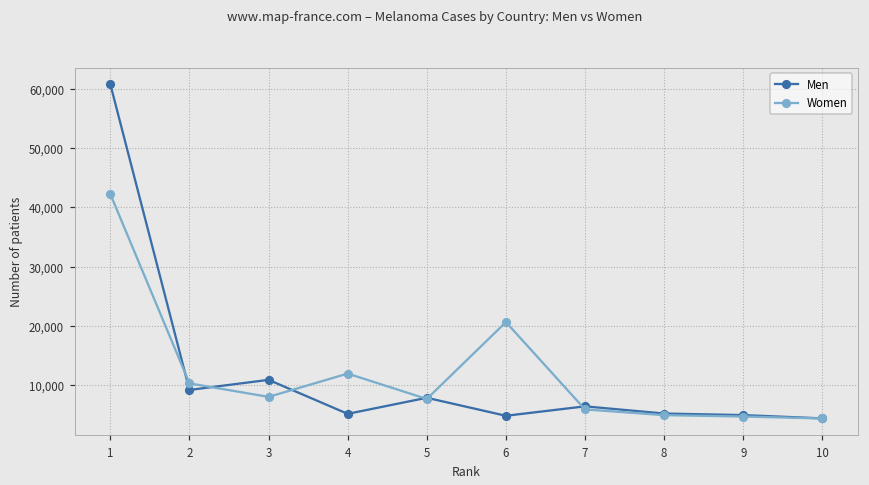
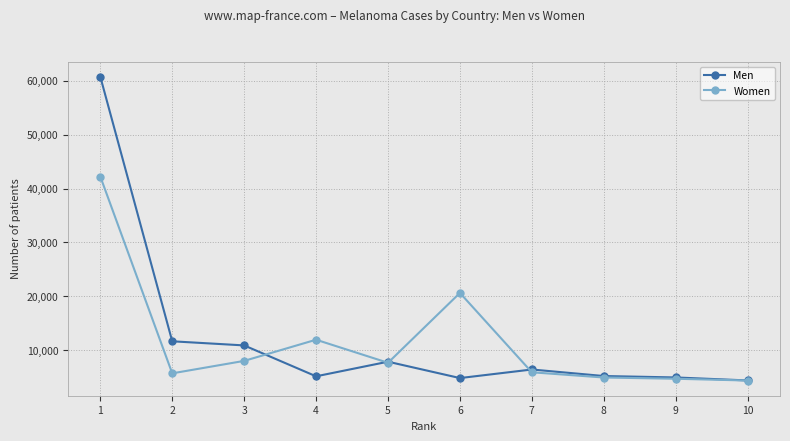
  {
    "Men": {
      "1": "61,000",
-     "2": "9,000",
+     "2": "12,000",
      "3": "11,000",
      "4": "5,000",
      "6": "5,000",
      "7": "6,000"
    },
    "Women": {
      "1": "42,000",
-     "2": "10,000",
+     "2": "6,000",
      "3": "8,000",
      "4": "12,000",
      "6": "21,000",
      "7": "6,000"
    }
  }
